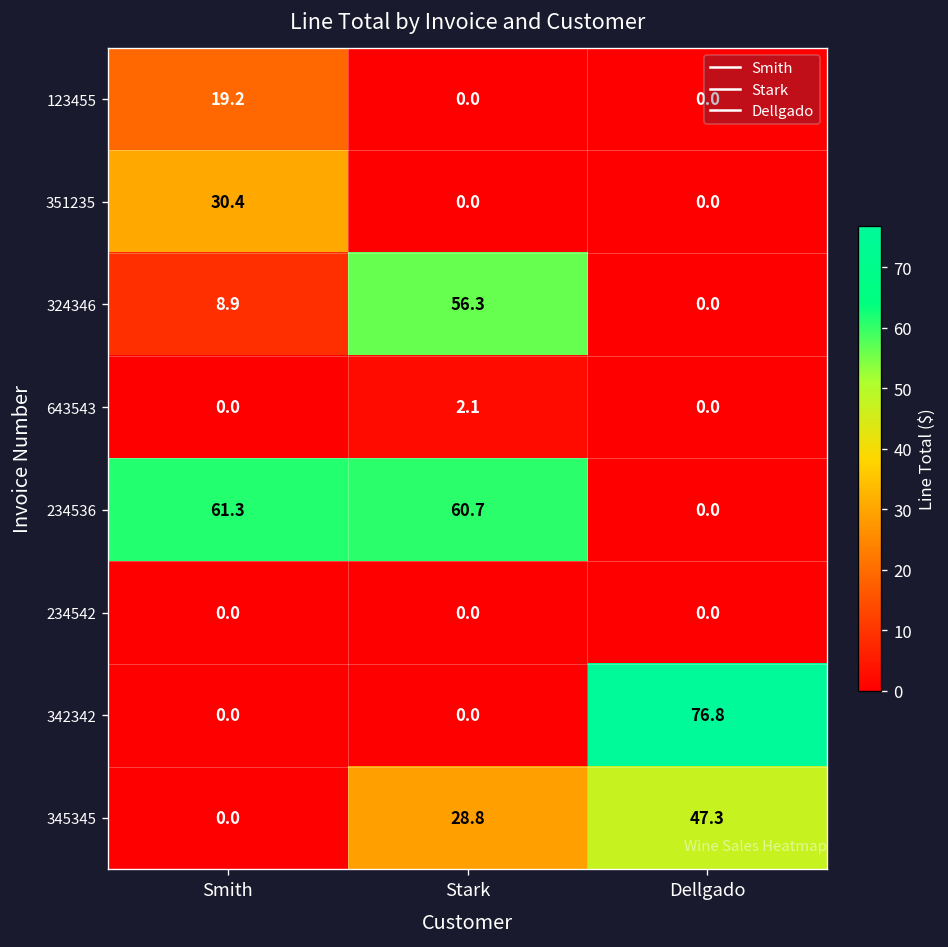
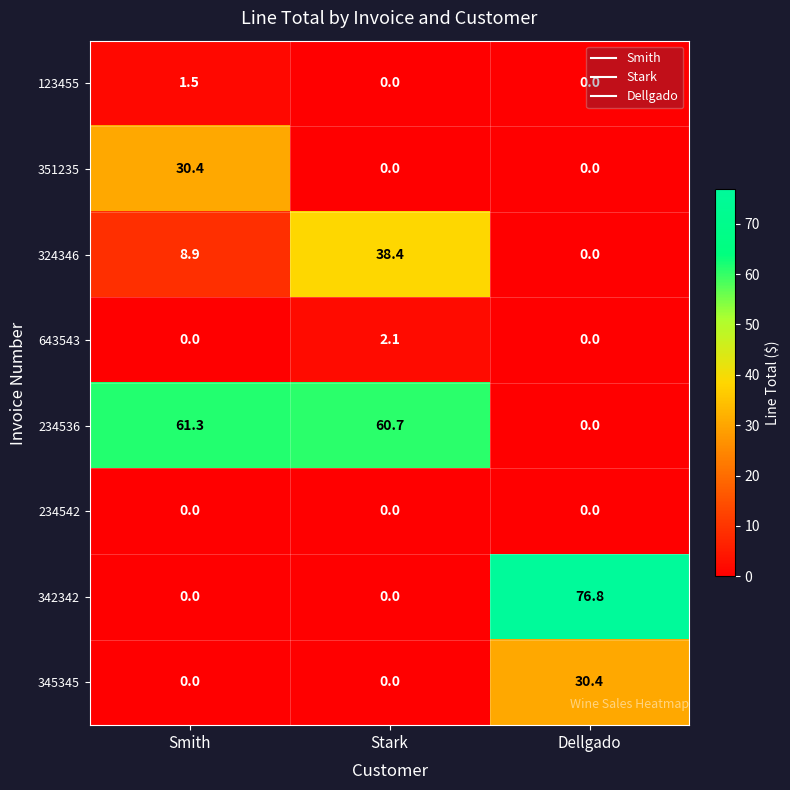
  {
    "123455": {
-     "Smith": 19.2,
+     "Smith": 1.5,
      "Stark": 0.0
    },
    "351235": {
      "Smith": 30.4,
      "Stark": 0.0,
      "Dellgado": 0.0
    },
    "324346": {
      "Smith": 8.9,
-     "Stark": 56.3,
+     "Stark": 38.4,
      "Dellgado": 0.0
    },
    "643543": {
      "Smith": 0.0,
      "Stark": 2.1,
      "Dellgado": 0.0
    },
    "234536": {
      "Smith": 61.3,
      "Stark": 60.7,
      "Dellgado": 0.0
    },
    "234542": {
      "Smith": 0.0,
      "Stark": 0.0,
      "Dellgado": 0.0
    },
    "342342": {
      "Smith": 0.0,
      "Stark": 0.0,
      "Dellgado": 76.8
    },
    "345345": {
      "Smith": 0.0,
-     "Stark": 28.8,
-     "Dellgado": 47.3
+     "Stark": 0.0,
+     "Dellgado": 30.4
    }
  }
